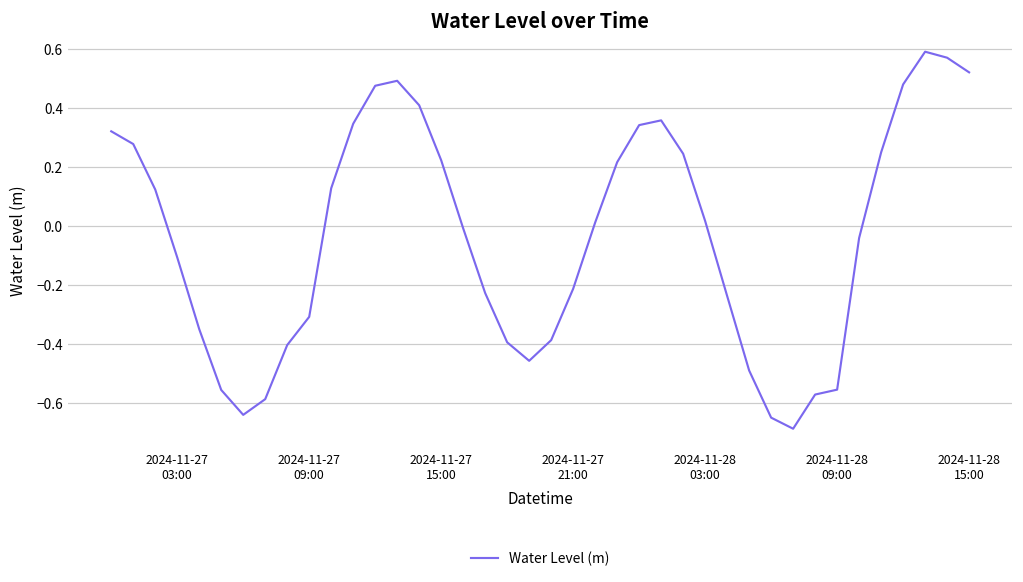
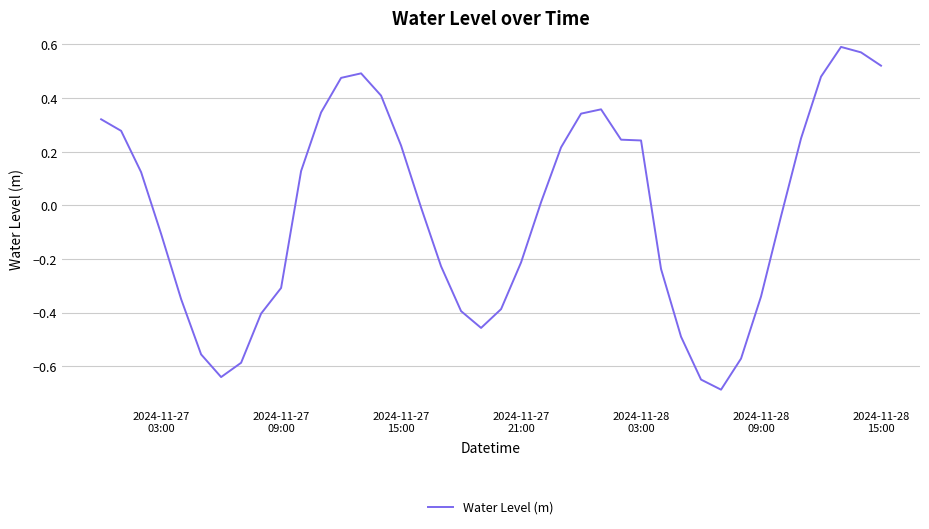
  {
    "2024-11-27 03:00": -0.11,
    "2024-11-27 09:00": -0.31,
    "2024-11-27 15:00": 0.22,
    "2024-11-27 21:00": -0.21,
-   "2024-11-28 03:00": 0.02,
-   "2024-11-28 09:00": -0.55,
+   "2024-11-28 03:00": 0.24,
+   "2024-11-28 09:00": -0.34,
    "2024-11-28 15:00": 0.52
  }
